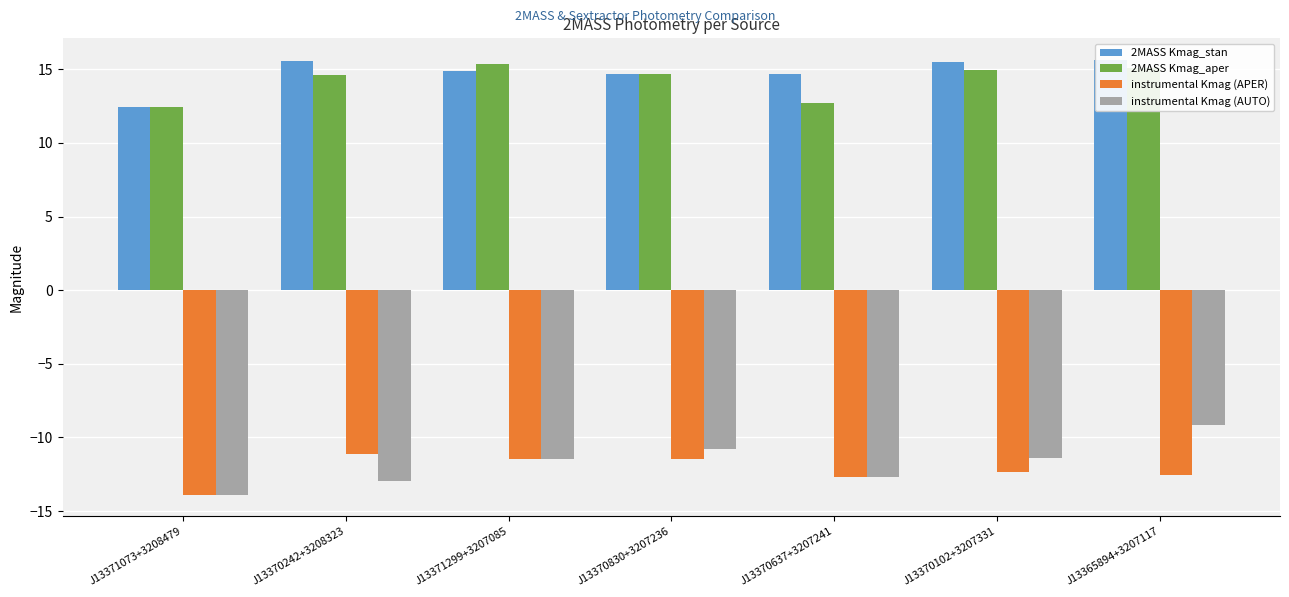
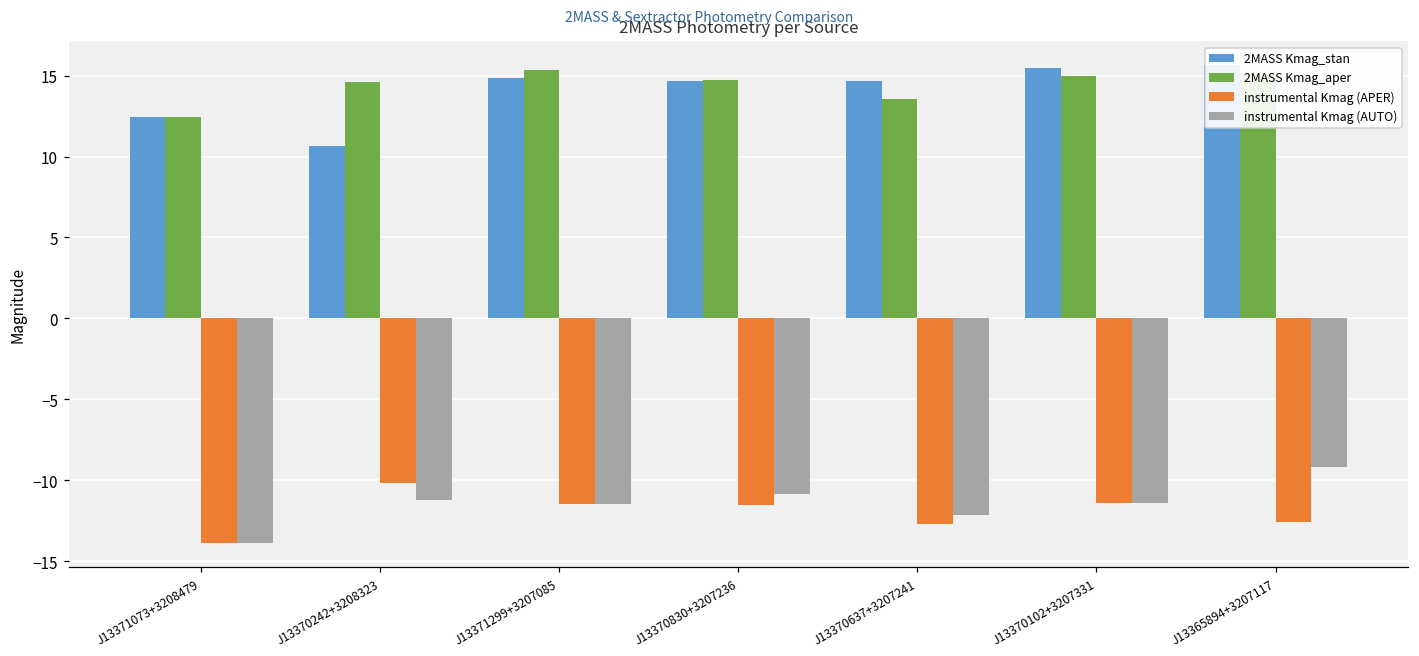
  {
    "2MASS Kmag_stan": {
      "J13371073+3208479": 12.4,
-     "J13370242+3208323": 15.5,
+     "J13370242+3208323": 10.7,
      "J13371299+3207085": 14.9,
      "J13370830+3207236": 14.7,
      "J13370637+3207241": 14.7,
      "J13370102+3207331": 15.5
    },
    "2MASS Kmag_aper": {
      "J13371073+3208479": 12.4,
      "J13370242+3208323": 14.6,
      "J13371299+3207085": 15.3,
      "J13370830+3207236": 14.7,
-     "J13370637+3207241": 12.7,
+     "J13370637+3207241": 13.6,
      "J13370102+3207331": 14.9
    },
    "instrumental Kmag (APER)": {
      "J13371073+3208479": -13.9,
-     "J13370242+3208323": -11.1,
+     "J13370242+3208323": -10.1,
      "J13371299+3207085": -11.4,
      "J13370830+3207236": -11.5,
      "J13370637+3207241": -12.7,
-     "J13370102+3207331": -12.3,
+     "J13370102+3207331": -11.4,
      "J13365894+3207117": -12.6
    },
    "instrumental Kmag (AUTO)": {
      "J13371073+3208479": -13.9,
-     "J13370242+3208323": -13.0,
+     "J13370242+3208323": -11.2,
      "J13371299+3207085": -11.4,
      "J13370830+3207236": -10.8,
-     "J13370637+3207241": -12.7,
+     "J13370637+3207241": -12.1,
      "J13370102+3207331": -11.4,
      "J13365894+3207117": -9.2
    }
  }
